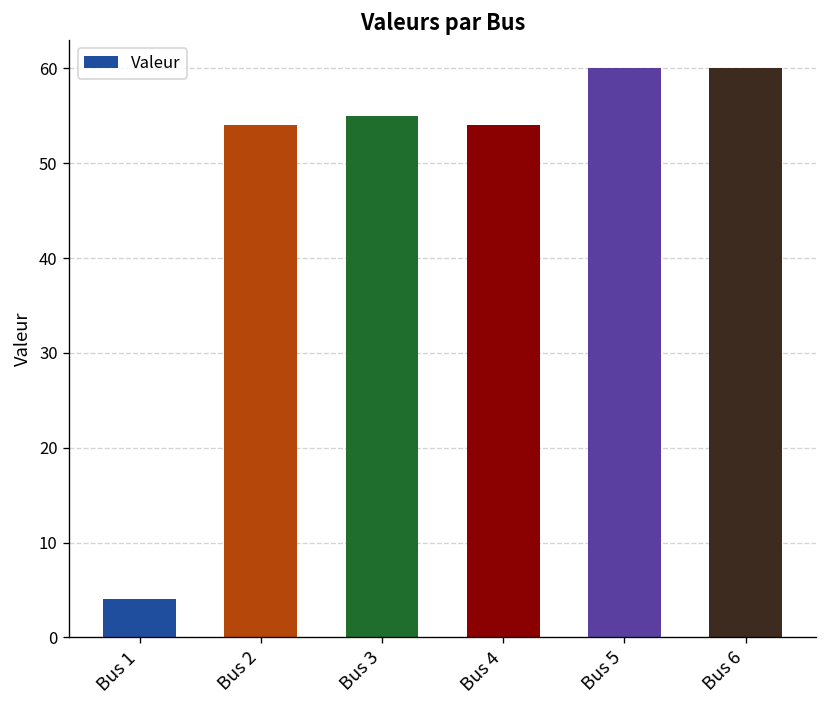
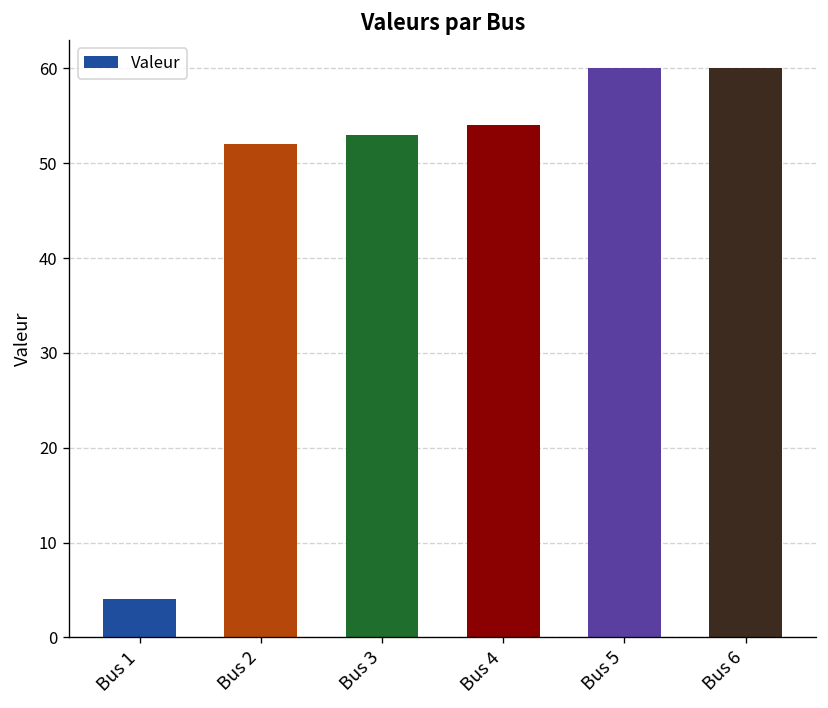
  {
    "Bus 1": 4,
-   "Bus 2": 54,
-   "Bus 3": 55,
+   "Bus 2": 52,
+   "Bus 3": 53,
    "Bus 4": 54,
    "Bus 5": 60,
    "Bus 6": 60
  }
